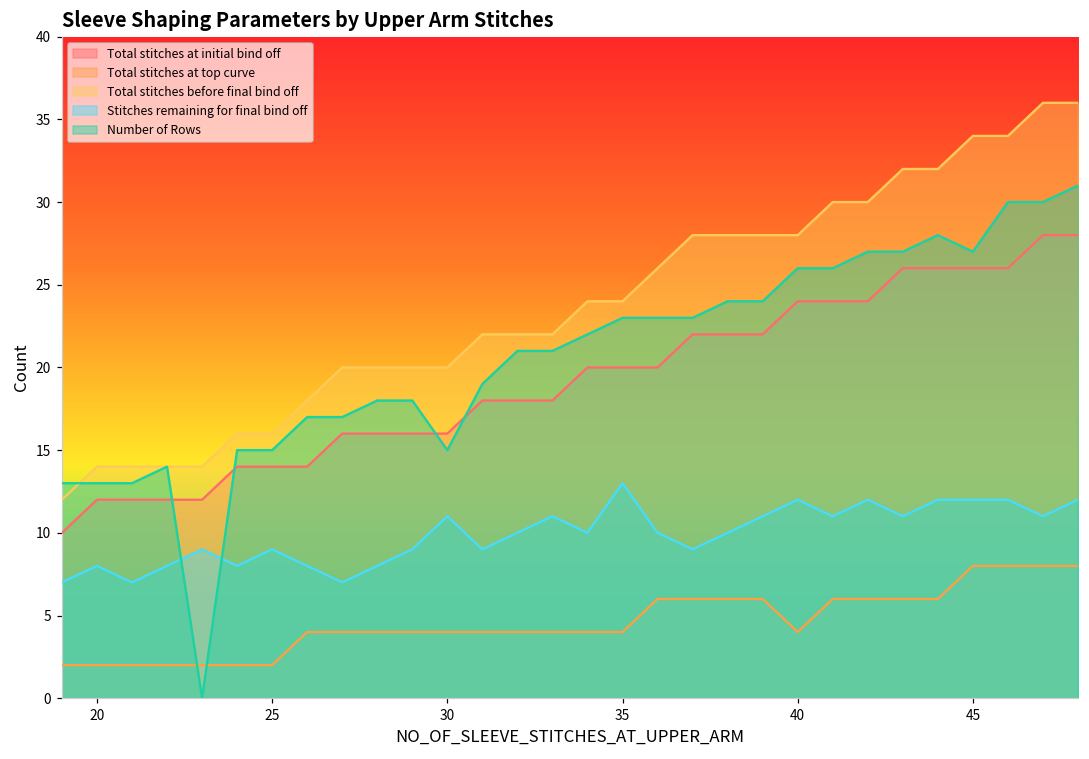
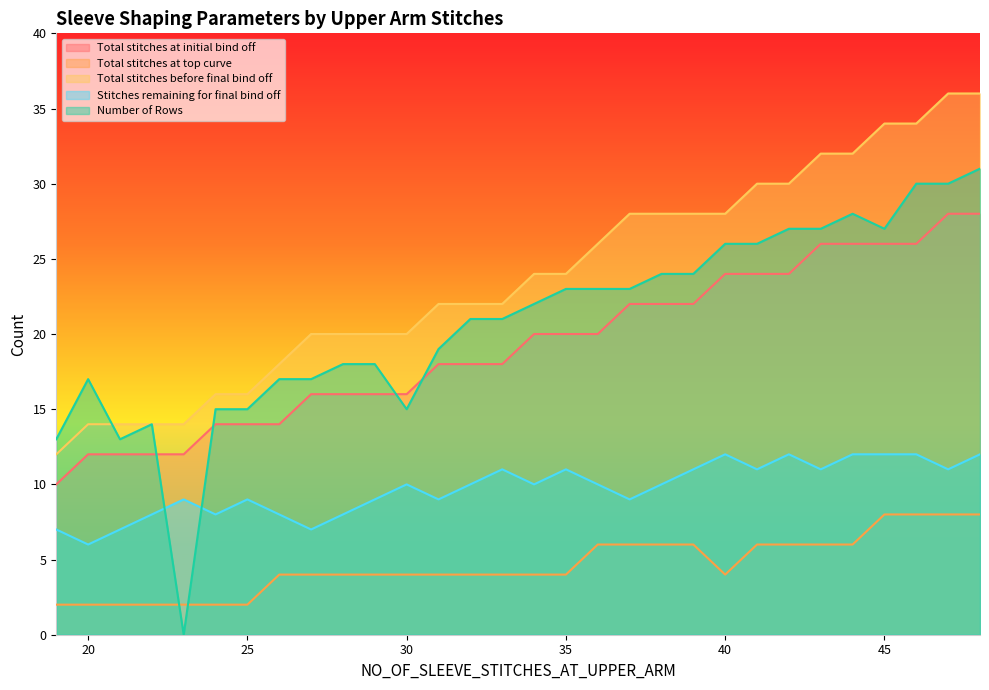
  {
    "Stitches remaining for final bind off": {
-     "20": 8,
+     "20": 6,
      "25": 9,
-     "30": 11,
-     "35": 13,
+     "30": 10,
+     "35": 11,
      "40": 12,
      "45": 12
    },
    "Number of Rows": {
-     "20": 13,
+     "20": 17,
      "25": 15,
      "30": 15,
      "35": 23,
      "40": 26,
      "45": 27
    }
  }
